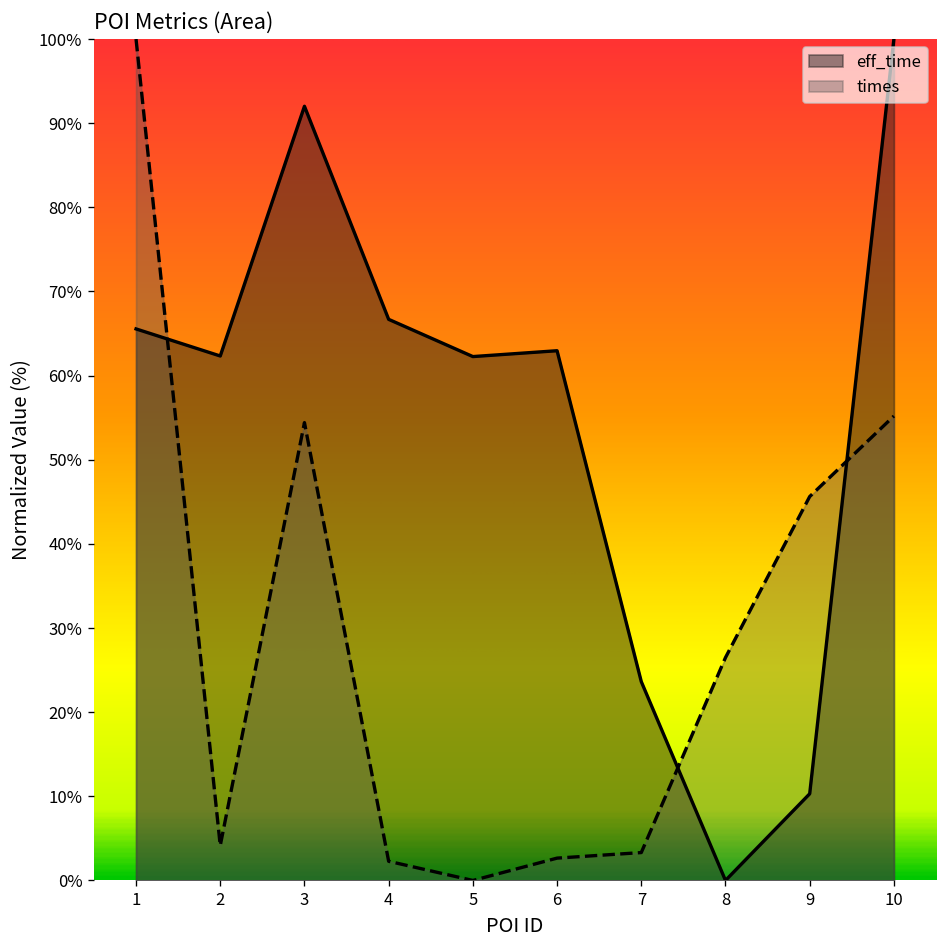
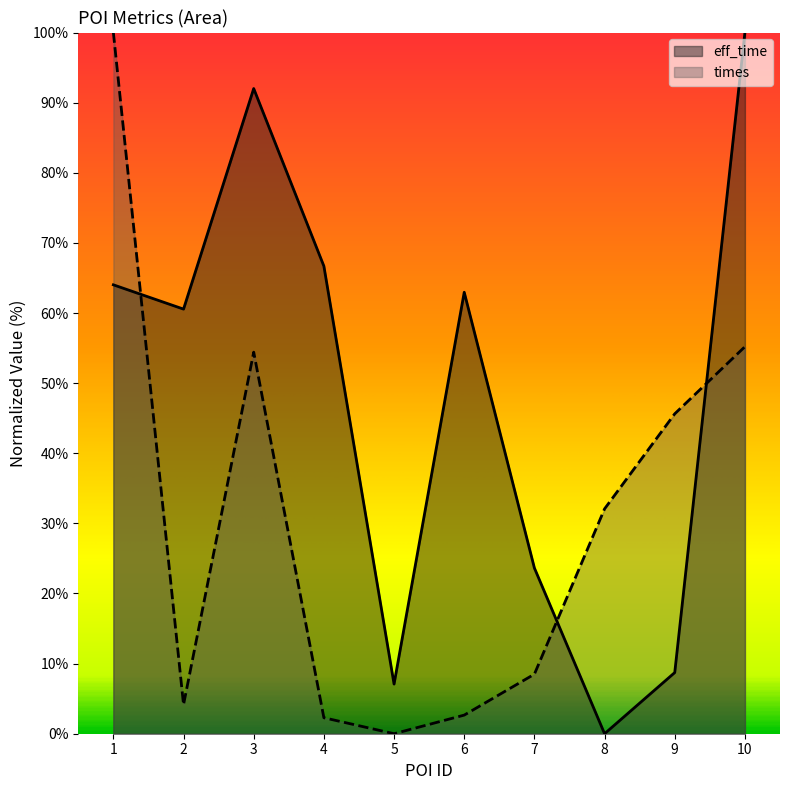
  {
    "eff_time": {
-     "1": "66%",
-     "2": "62%",
+     "1": "64%",
+     "2": "61%",
      "3": "92%",
      "4": "67%",
-     "5": "62%",
+     "5": "7%",
      "6": "63%",
      "7": "24%",
      "8": "0%",
-     "9": "10%",
+     "9": "9%",
      "10": "100%"
    },
    "times": {
      "1": "100%",
      "2": "4%",
      "3": "54%",
      "4": "2%",
      "5": "0%",
      "6": "3%",
-     "7": "3%",
-     "8": "26%",
+     "7": "8%",
+     "8": "32%",
      "9": "46%",
      "10": "55%"
    }
  }
